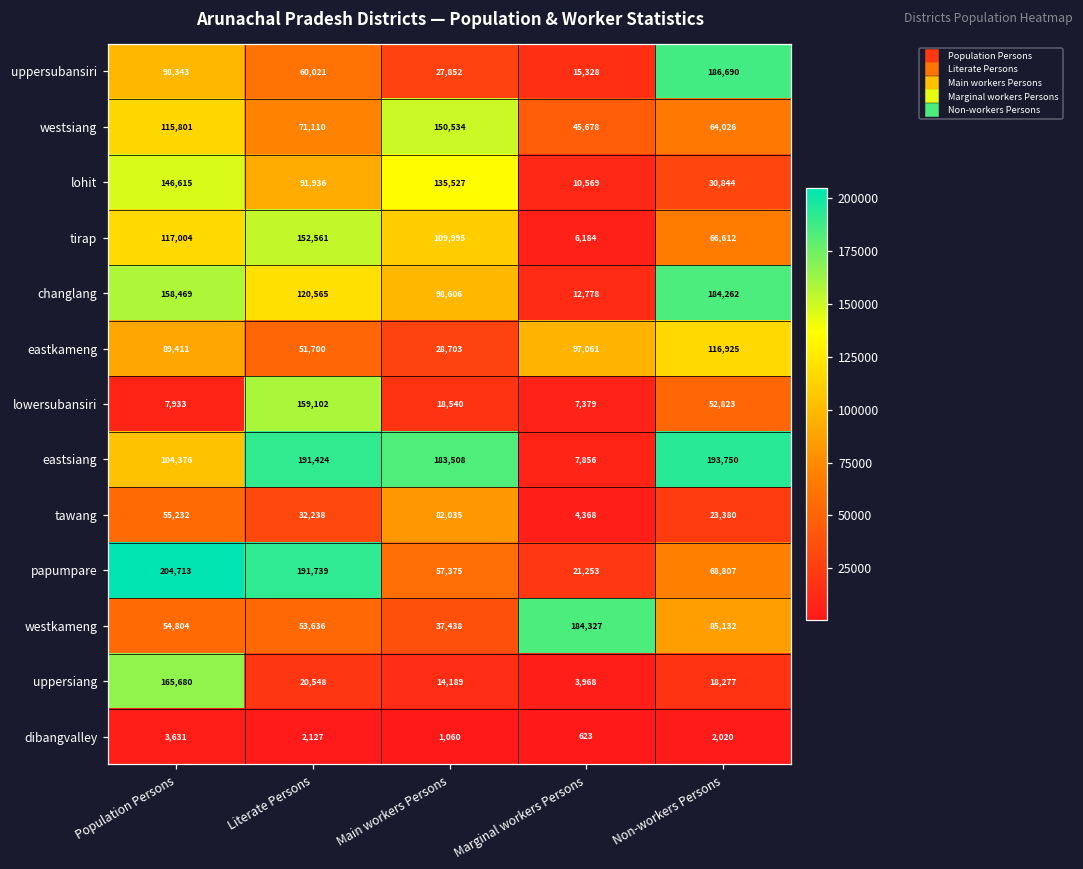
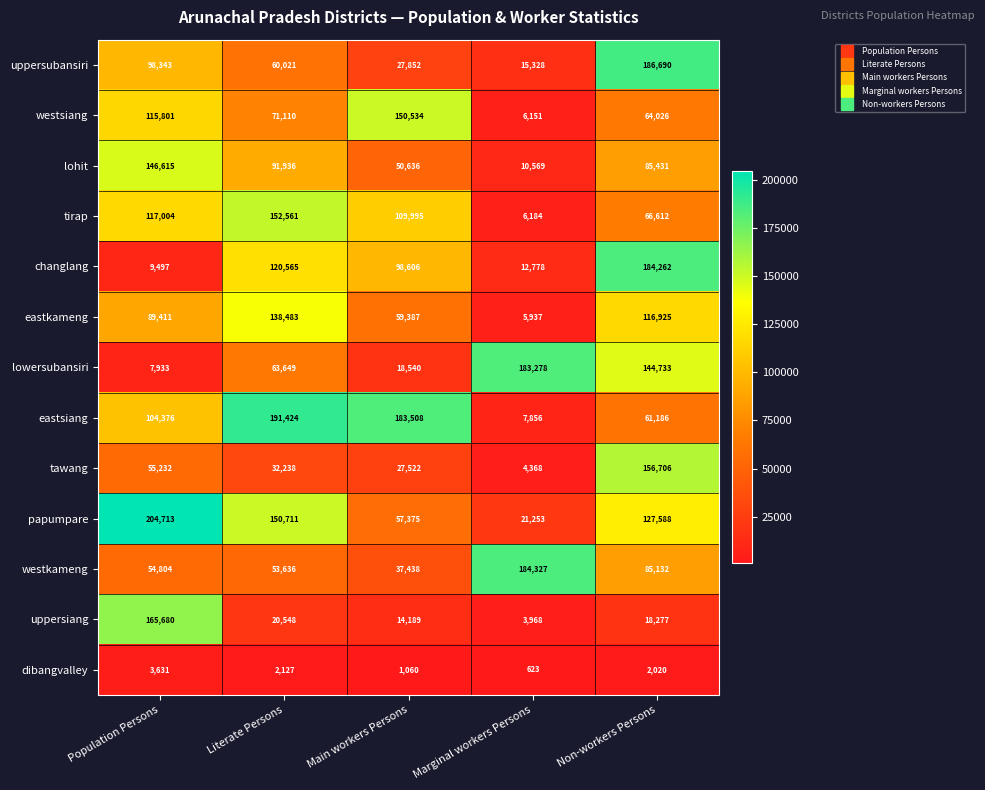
  {
    "uppersubansiri": {
      "Population Persons": "98,343",
      "Literate Persons": "60,021",
      "Main workers Persons": "27,852",
      "Marginal workers Persons": "15,328",
      "Non-workers Persons": "186,690"
    },
    "westsiang": {
      "Population Persons": "115,801",
      "Literate Persons": "71,110",
      "Main workers Persons": "150,534",
-     "Marginal workers Persons": "45,678",
+     "Marginal workers Persons": "6,151",
      "Non-workers Persons": "64,026"
    },
    "lohit": {
      "Population Persons": "146,615",
      "Literate Persons": "91,936",
-     "Main workers Persons": "135,527",
+     "Main workers Persons": "50,636",
      "Marginal workers Persons": "10,569",
-     "Non-workers Persons": "30,844"
+     "Non-workers Persons": "85,431"
    },
    "tirap": {
      "Population Persons": "117,004",
      "Literate Persons": "152,561",
      "Main workers Persons": "109,995",
      "Marginal workers Persons": "6,184",
      "Non-workers Persons": "66,612"
    },
    "changlang": {
-     "Population Persons": "158,469",
+     "Population Persons": "9,497",
      "Literate Persons": "120,565",
      "Main workers Persons": "98,606",
      "Marginal workers Persons": "12,778",
      "Non-workers Persons": "184,262"
    },
    "eastkameng": {
      "Population Persons": "89,411",
-     "Literate Persons": "51,700",
-     "Main workers Persons": "28,703",
-     "Marginal workers Persons": "97,061",
+     "Literate Persons": "138,483",
+     "Main workers Persons": "59,387",
+     "Marginal workers Persons": "5,937",
      "Non-workers Persons": "116,925"
    },
    "lowersubansiri": {
      "Population Persons": "7,933",
-     "Literate Persons": "159,102",
+     "Literate Persons": "63,649",
      "Main workers Persons": "18,540",
-     "Marginal workers Persons": "7,379",
-     "Non-workers Persons": "52,823"
+     "Marginal workers Persons": "183,278",
+     "Non-workers Persons": "144,733"
    },
    "eastsiang": {
      "Population Persons": "104,376",
      "Literate Persons": "191,424",
      "Main workers Persons": "183,508",
      "Marginal workers Persons": "7,856",
-     "Non-workers Persons": "193,750"
+     "Non-workers Persons": "61,186"
    },
    "tawang": {
      "Population Persons": "55,232",
      "Literate Persons": "32,238",
-     "Main workers Persons": "82,035",
+     "Main workers Persons": "27,522",
      "Marginal workers Persons": "4,368",
-     "Non-workers Persons": "23,380"
+     "Non-workers Persons": "156,706"
    },
    "papumpare": {
      "Population Persons": "204,713",
-     "Literate Persons": "191,739",
+     "Literate Persons": "150,711",
      "Main workers Persons": "57,375",
      "Marginal workers Persons": "21,253",
-     "Non-workers Persons": "68,807"
+     "Non-workers Persons": "127,588"
    },
    "westkameng": {
      "Population Persons": "54,804",
      "Literate Persons": "53,636",
      "Main workers Persons": "37,438",
      "Marginal workers Persons": "184,327",
      "Non-workers Persons": "85,132"
    },
    "uppersiang": {
      "Population Persons": "165,680",
      "Literate Persons": "20,548",
      "Main workers Persons": "14,189",
      "Marginal workers Persons": "3,968",
      "Non-workers Persons": "18,277"
    },
    "dibangvalley": {
      "Population Persons": "3,631",
      "Literate Persons": "2,127",
      "Main workers Persons": "1,060",
      "Marginal workers Persons": "623",
      "Non-workers Persons": "2,020"
    }
  }
